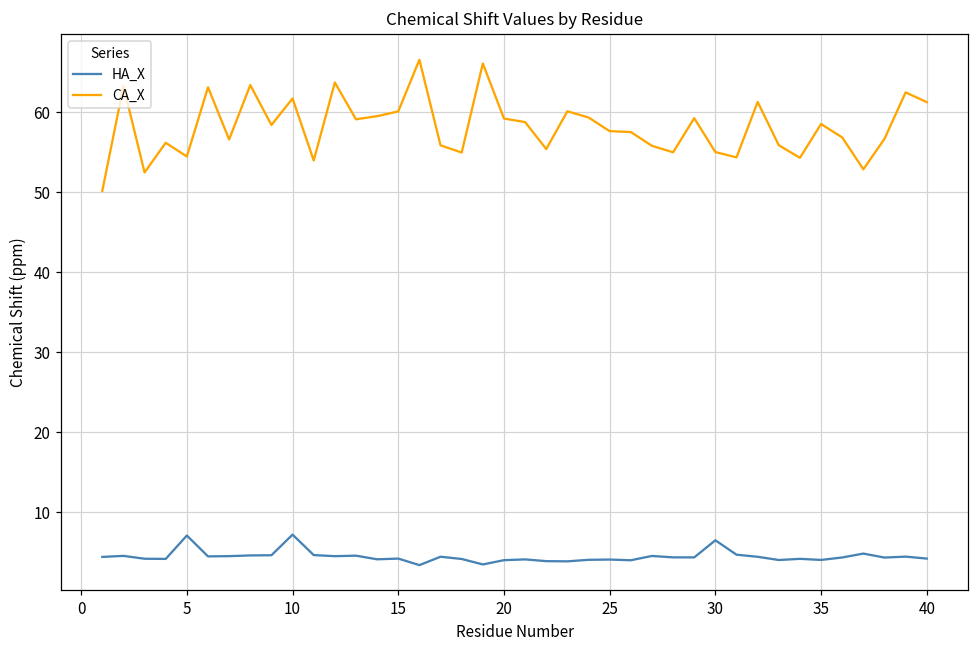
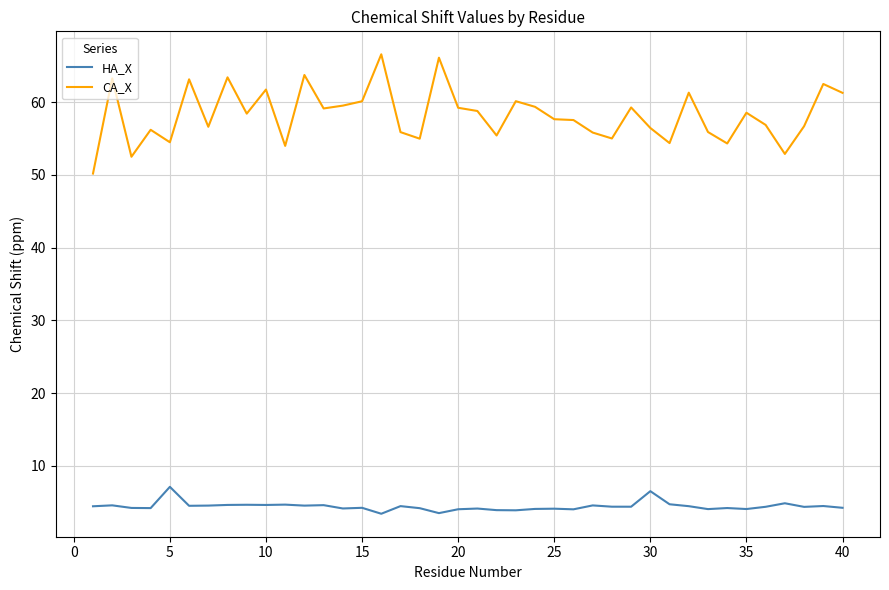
  {
    "HA_X": {
      "5": 7,
-     "10": 7,
+     "10": 5,
      "15": 4,
      "20": 4,
      "25": 4,
      "30": 7,
      "35": 4,
      "40": 4
    },
    "CA_X": {
      "5": 54,
      "10": 62,
      "15": 60,
      "20": 59,
      "25": 58,
-     "30": 55,
+     "30": 56,
      "35": 59,
      "40": 61
    }
  }
